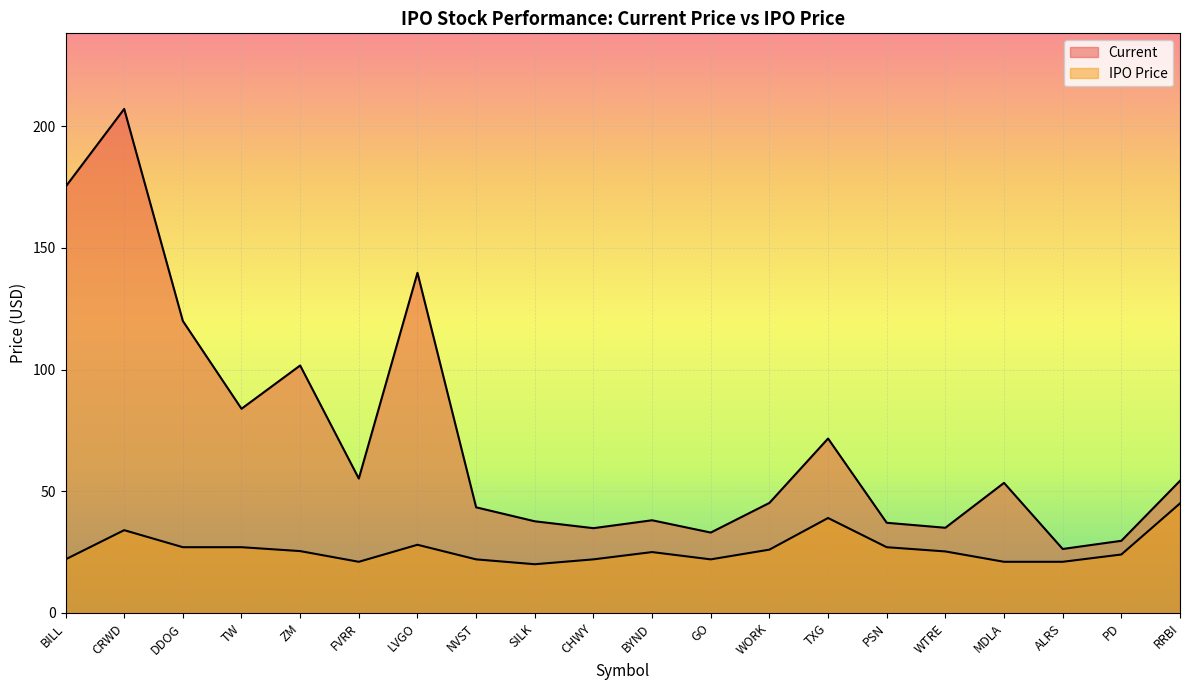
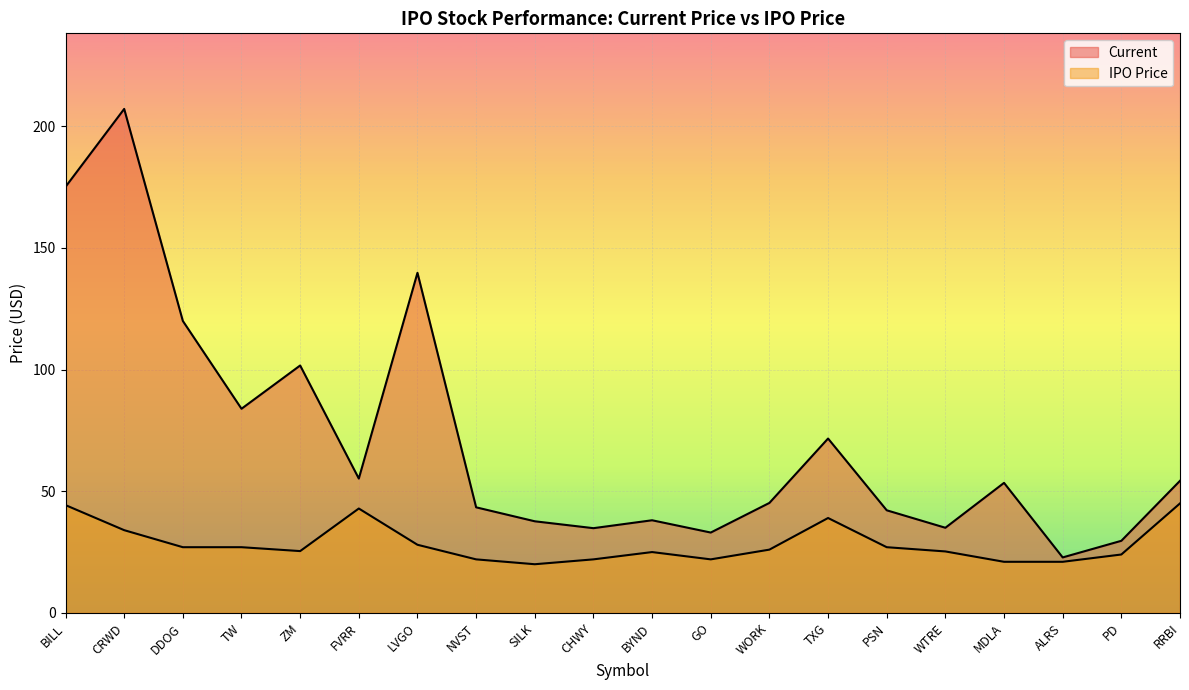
  {
    "Current": {
      "BILL": 175,
      "CRWD": 207,
      "DDOG": 120,
      "TW": 84,
      "ZM": 102,
      "FVRR": 55,
      "LVGO": 140,
      "NVST": 43,
      "SILK": 38,
      "CHWY": 35,
      "BYND": 38,
      "GO": 33,
      "WORK": 45,
      "TXG": 72,
-     "PSN": 37,
+     "PSN": 42,
      "WTRE": 35,
      "MDLA": 53,
-     "ALRS": 26,
+     "ALRS": 23,
      "PD": 30,
      "RRBI": 54
    },
    "IPO Price": {
-     "BILL": 22,
+     "BILL": 44,
      "CRWD": 34,
      "DDOG": 27,
      "TW": 27,
      "ZM": 25,
-     "FVRR": 21,
+     "FVRR": 43,
      "LVGO": 28,
      "NVST": 22,
      "SILK": 20,
      "CHWY": 22,
      "BYND": 25,
      "GO": 22,
      "WORK": 26,
      "TXG": 39,
      "PSN": 27,
      "WTRE": 25,
      "MDLA": 21,
      "ALRS": 21,
      "PD": 24,
      "RRBI": 45
    }
  }
